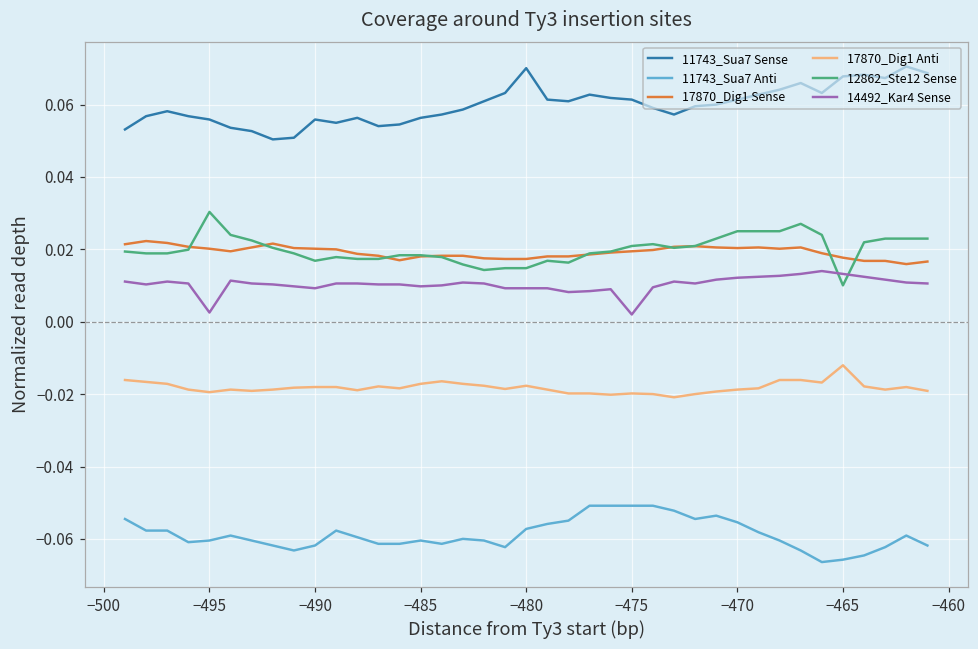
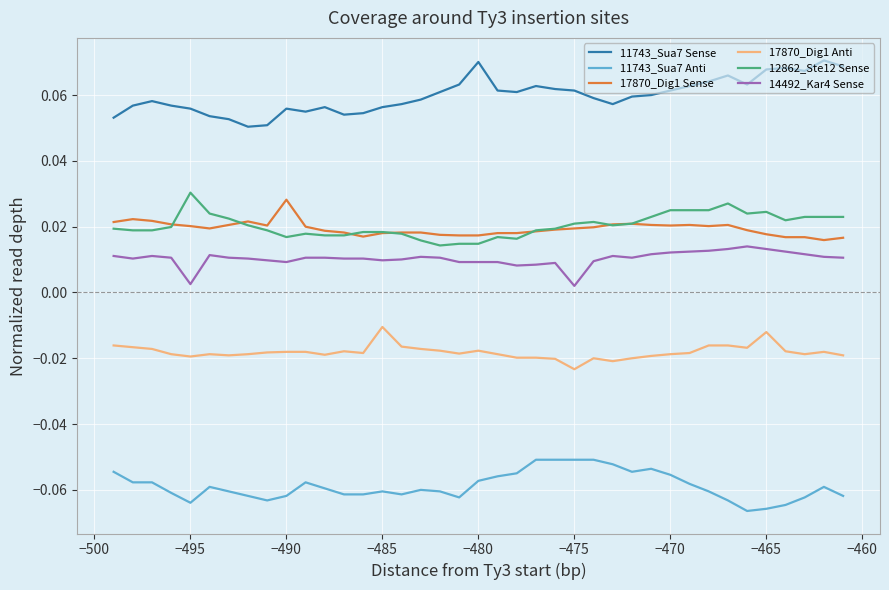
  {
    "11743_Sua7 Sense": {
      "−495": 0.056,
      "−490": 0.056,
      "−485": 0.056,
      "−480": 0.070,
      "−475": 0.061
    },
    "11743_Sua7 Anti": {
-     "−495": -0.060,
+     "−495": -0.064,
      "−490": -0.062,
      "−485": -0.060,
      "−480": -0.057,
      "−475": -0.051,
      "−470": -0.055,
      "−465": -0.066
    },
    "17870_Dig1 Sense": {
      "−495": 0.020,
-     "−490": 0.020,
+     "−490": 0.028,
      "−480": 0.017,
      "−475": 0.019,
      "−470": 0.020,
      "−465": 0.018
    },
    "17870_Dig1 Anti": {
      "−495": -0.019,
      "−490": -0.018,
-     "−485": -0.017,
+     "−485": -0.010,
      "−480": -0.018,
-     "−475": -0.020,
+     "−475": -0.023,
      "−470": -0.019,
      "−465": -0.012
    },
    "12862_Ste12 Sense": {
      "−495": 0.030,
      "−490": 0.017,
      "−480": 0.015,
      "−475": 0.021,
      "−470": 0.025,
-     "−465": 0.010
+     "−465": 0.024
    },
    "14492_Kar4 Sense": {
      "−495": 0.003,
      "−490": 0.009,
      "−485": 0.010,
      "−480": 0.009,
      "−475": 0.002,
      "−470": 0.012,
      "−465": 0.013
    }
  }
